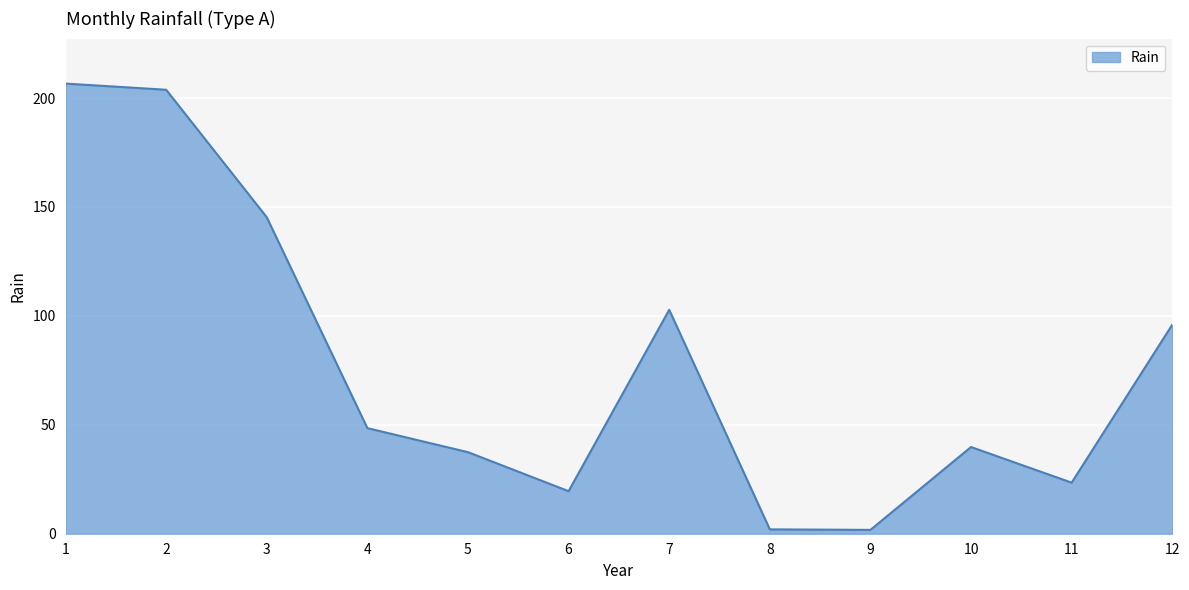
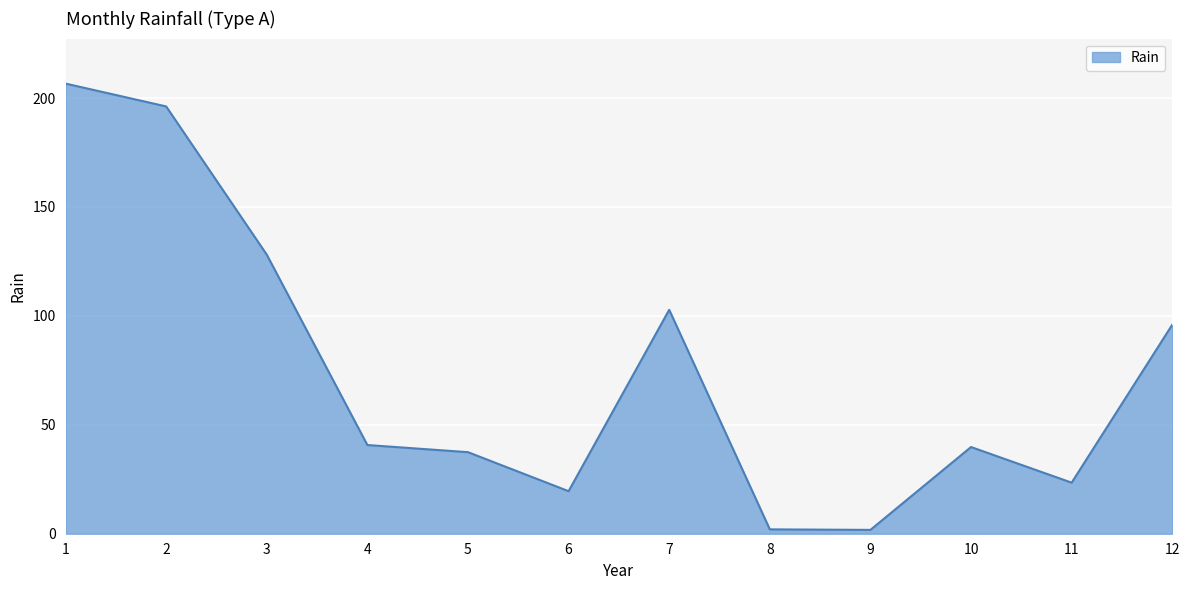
  {
    "1": 207,
-   "2": 204,
-   "3": 145,
-   "4": 48,
+   "2": 196,
+   "3": 128,
+   "4": 41,
    "5": 37,
    "6": 20,
    "7": 103,
    "8": 2,
    "9": 2,
    "10": 40,
    "11": 23,
    "12": 96
  }
